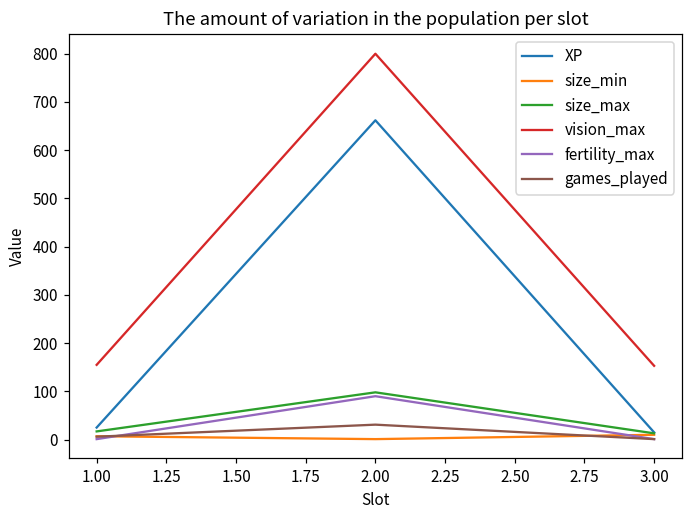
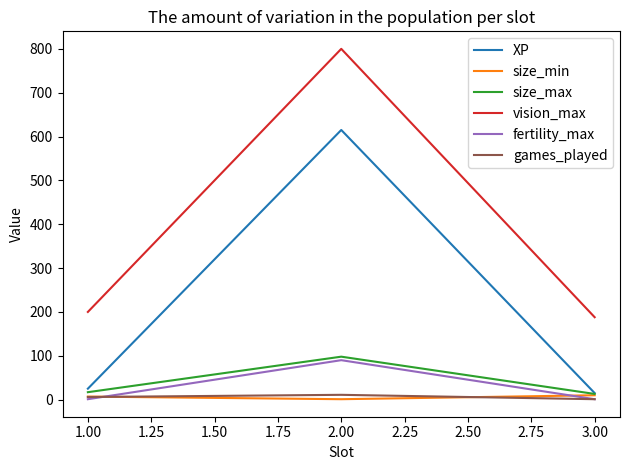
  {
    "XP": {
      "1.00": 30,
-     "2.00": 660
+     "2.00": 620
    },
    "size_min": {
      "2.00": 0
    },
    "size_max": {
      "1.00": 20,
      "2.00": 100
    },
    "vision_max": {
-     "1.00": 160,
+     "1.00": 200,
      "2.00": 800,
-     "3.00": 150
+     "3.00": 190
    },
    "fertility_max": {
      "2.00": 90
    },
    "games_played": {
-     "2.00": 30
+     "2.00": 10
    }
  }
